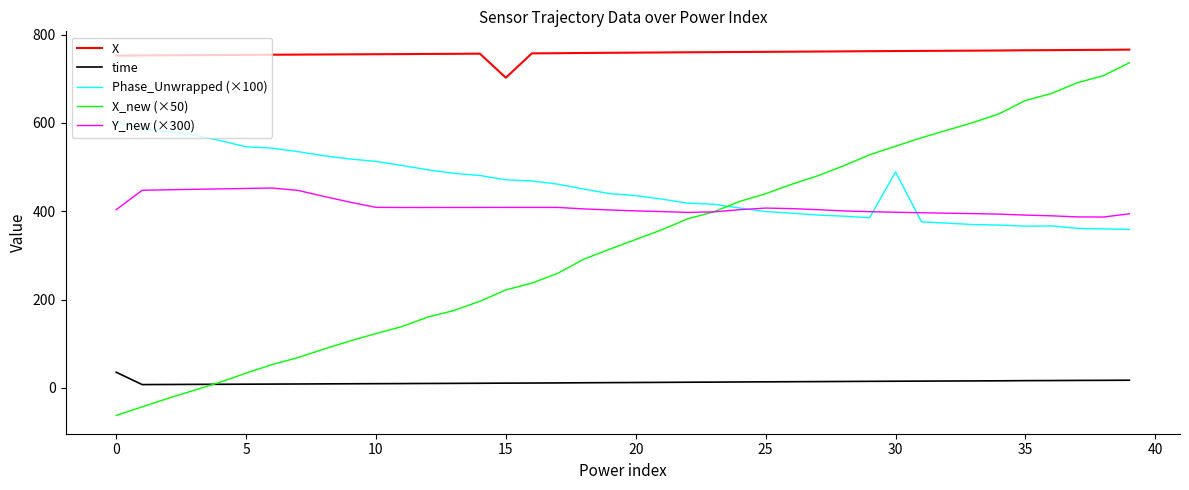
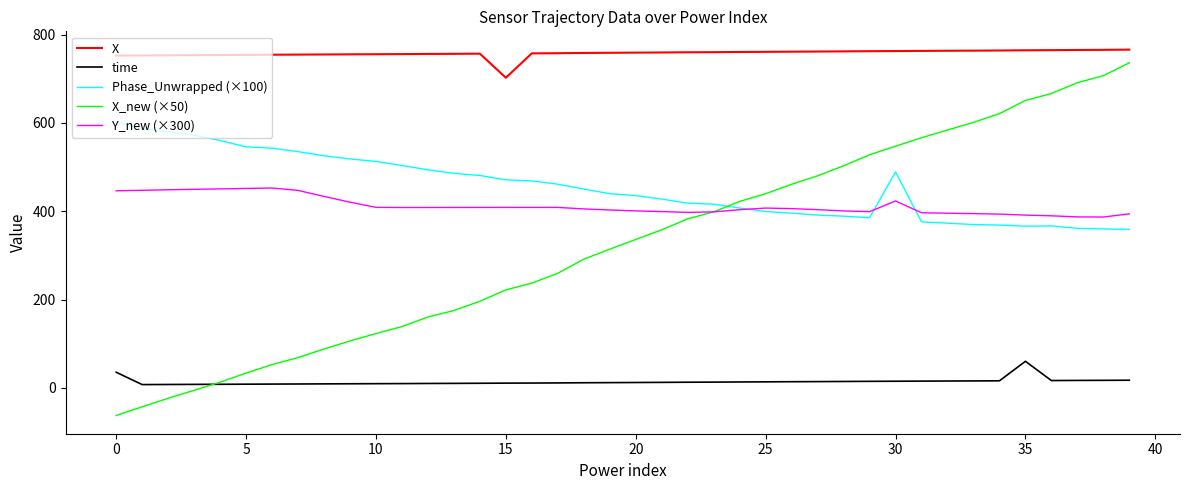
  {
    "X": {
      "10": 760,
      "15": 700,
      "20": 760,
      "25": 760,
      "30": 760,
      "35": 760
    },
    "time": {
      "0": 40,
      "5": 10,
      "10": 10,
      "15": 10,
      "20": 10,
      "25": 10,
      "30": 20,
-     "35": 20
+     "35": 60
    },
    "Phase_Unwrapped (×100)": {
      "5": 550,
      "10": 510,
      "15": 470,
      "20": 440,
      "25": 400,
      "30": 490,
      "35": 370
    },
    "X_new (×50)": {
      "0": -60,
      "5": 30,
      "10": 120,
      "15": 220,
      "20": 340,
      "25": 440,
      "30": 550,
      "35": 650
    },
    "Y_new (×300)": {
-     "0": 400,
+     "0": 450,
      "5": 450,
      "10": 410,
      "15": 410,
      "20": 400,
      "25": 410,
-     "30": 400,
+     "30": 420,
      "35": 390
    }
  }
